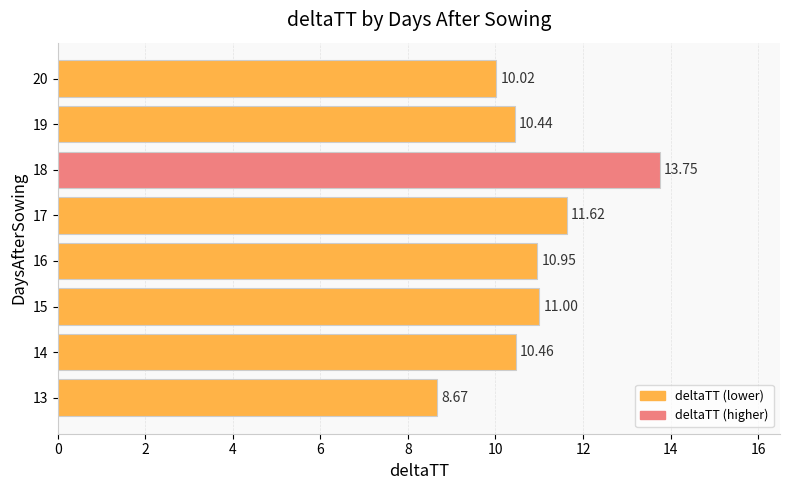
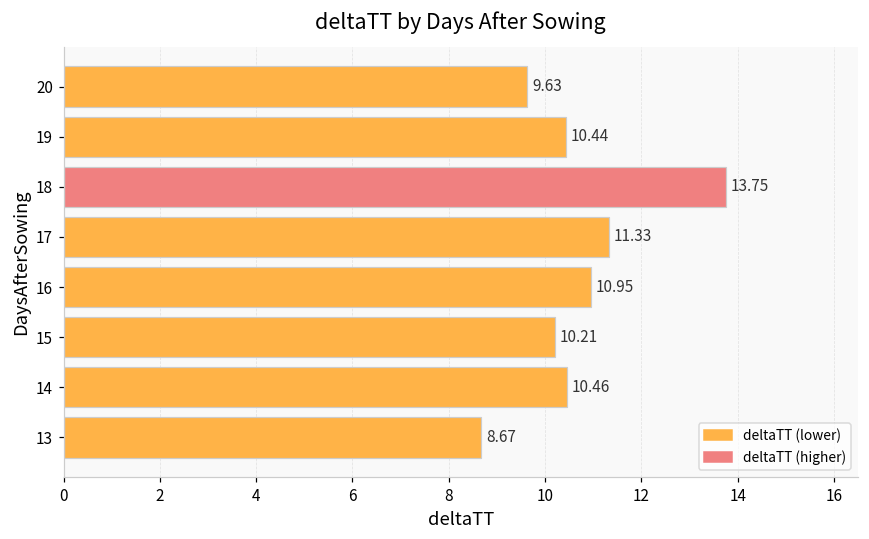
  {
-   "20": 10.02,
+   "20": 9.63,
    "19": 10.44,
    "18": 13.75,
-   "17": 11.62,
+   "17": 11.33,
    "16": 10.95,
-   "15": 11.00,
+   "15": 10.21,
    "14": 10.46,
    "13": 8.67
  }
